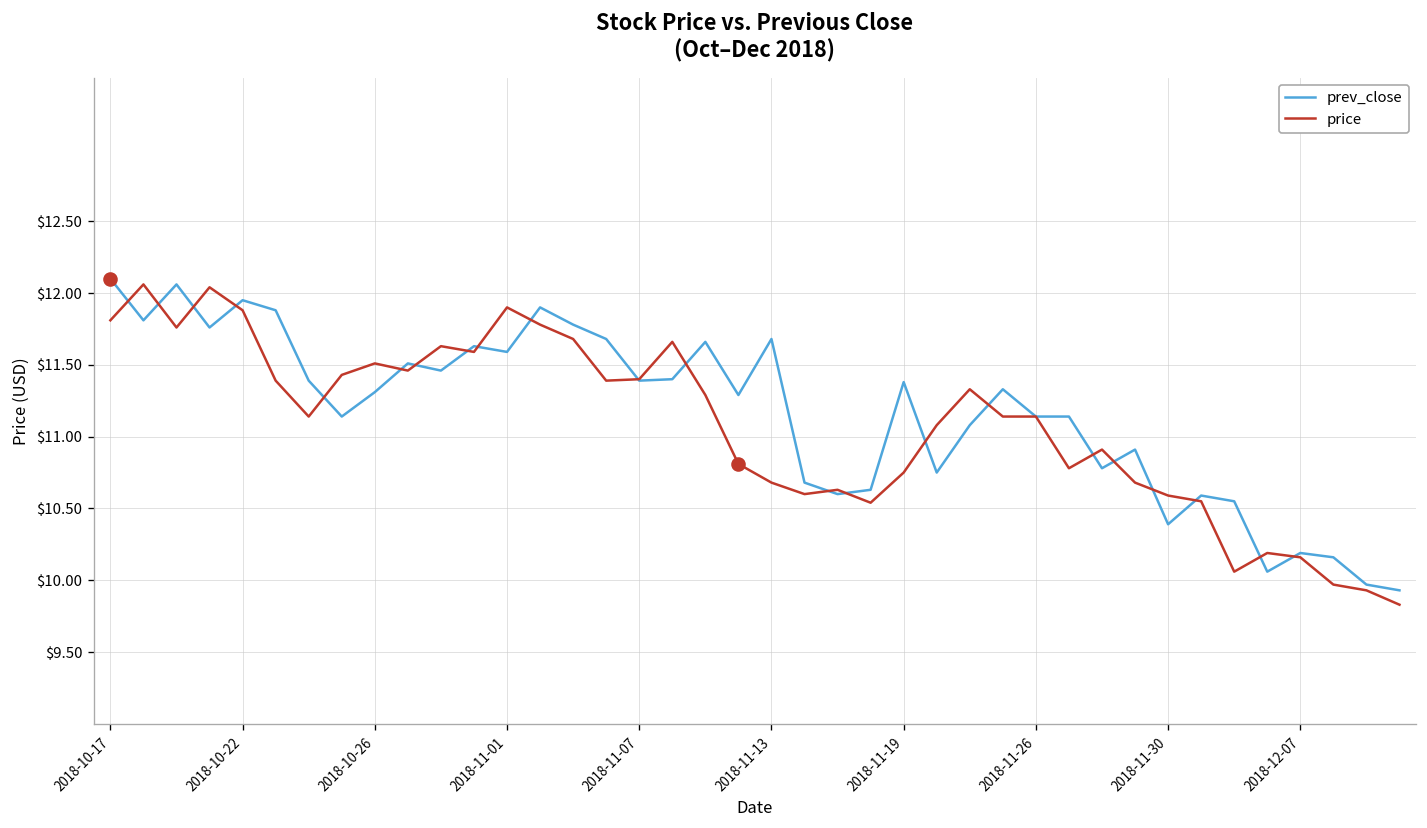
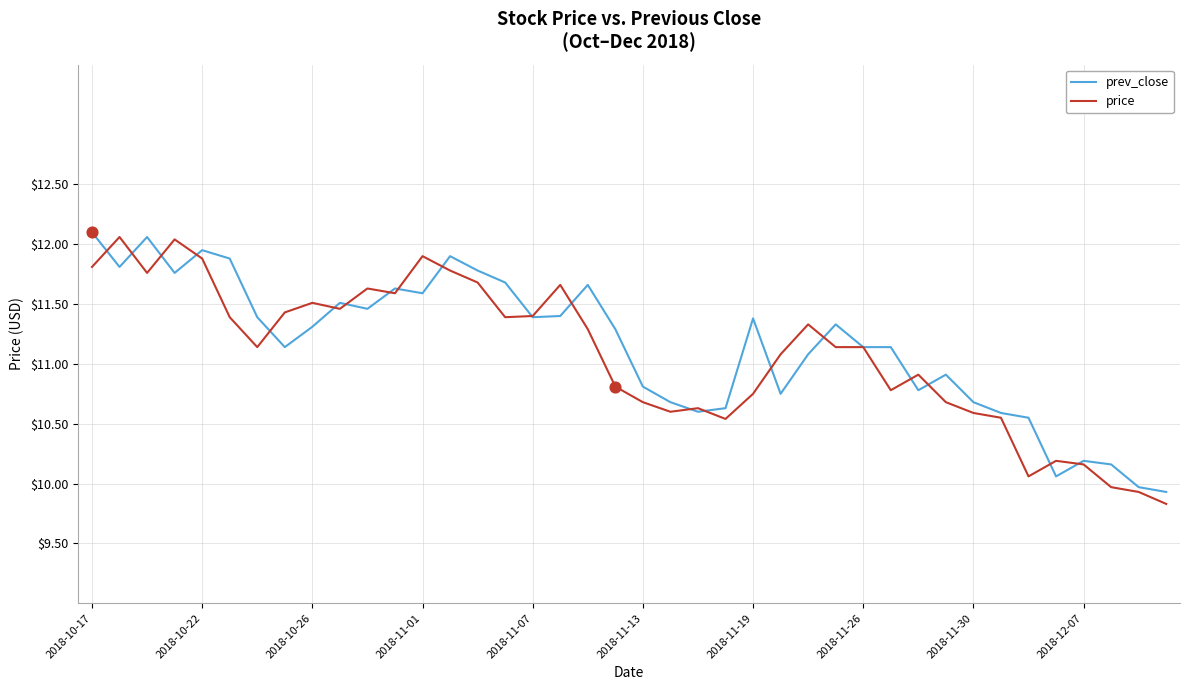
  {
    "prev_close": {
      "2018-10-22": "$11.95",
      "2018-10-26": "$11.31",
      "2018-11-01": "$11.59",
-     "2018-11-13": "$11.68",
+     "2018-11-13": "$10.81",
      "2018-11-19": "$11.38",
-     "2018-11-30": "$10.39",
+     "2018-11-30": "$10.68",
      "2018-12-07": "$10.19"
    }
  }
